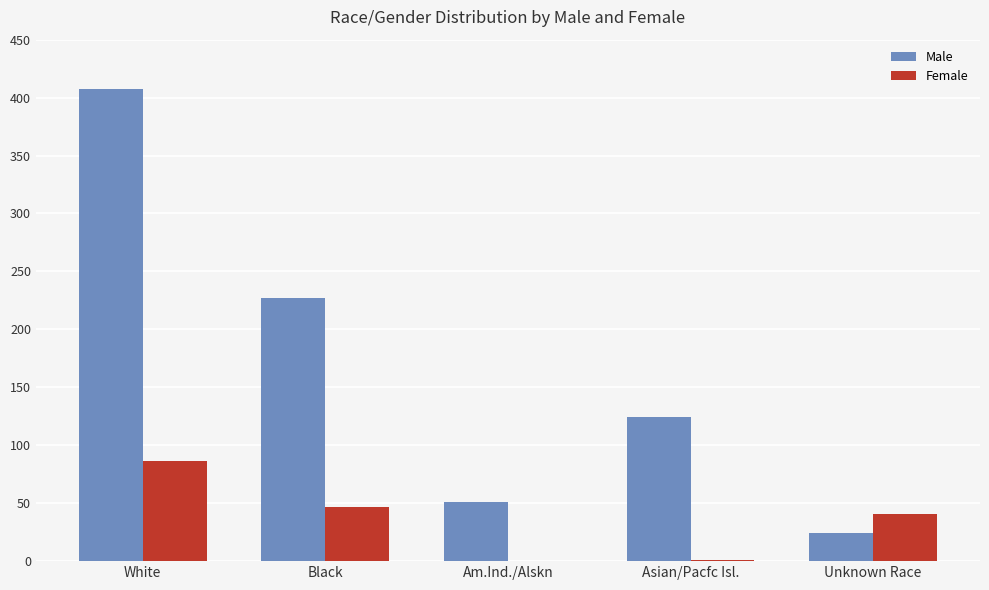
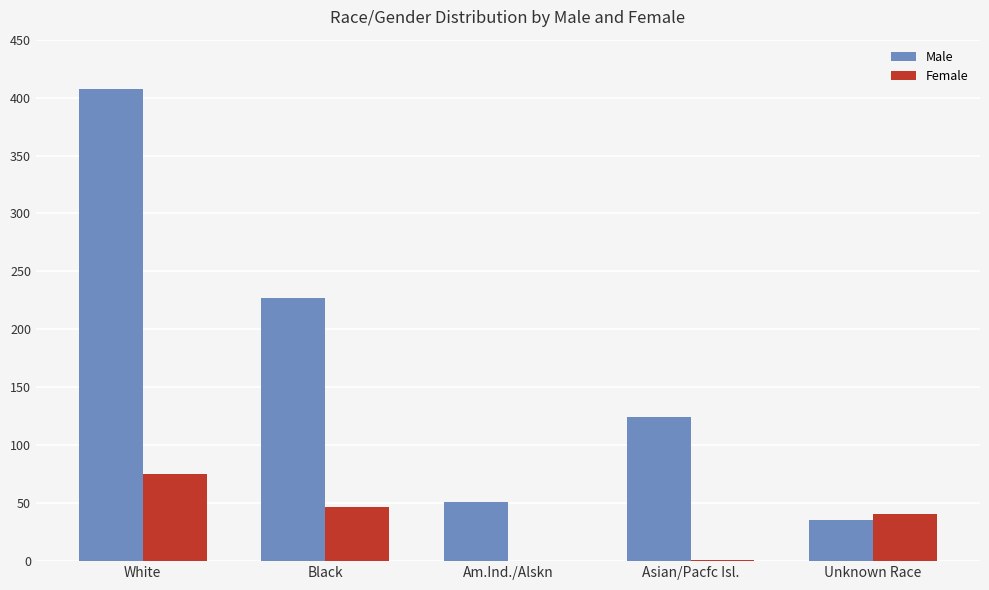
  {
    "Male": {
      "White": 407,
      "Black": 227,
      "Am.Ind./Alskn": 51,
      "Asian/Pacfc Isl.": 125,
-     "Unknown Race": 24
+     "Unknown Race": 35
    },
    "Female": {
-     "White": 86,
+     "White": 75,
      "Black": 47,
      "Am.Ind./Alskn": 0,
      "Unknown Race": 40
    }
  }
